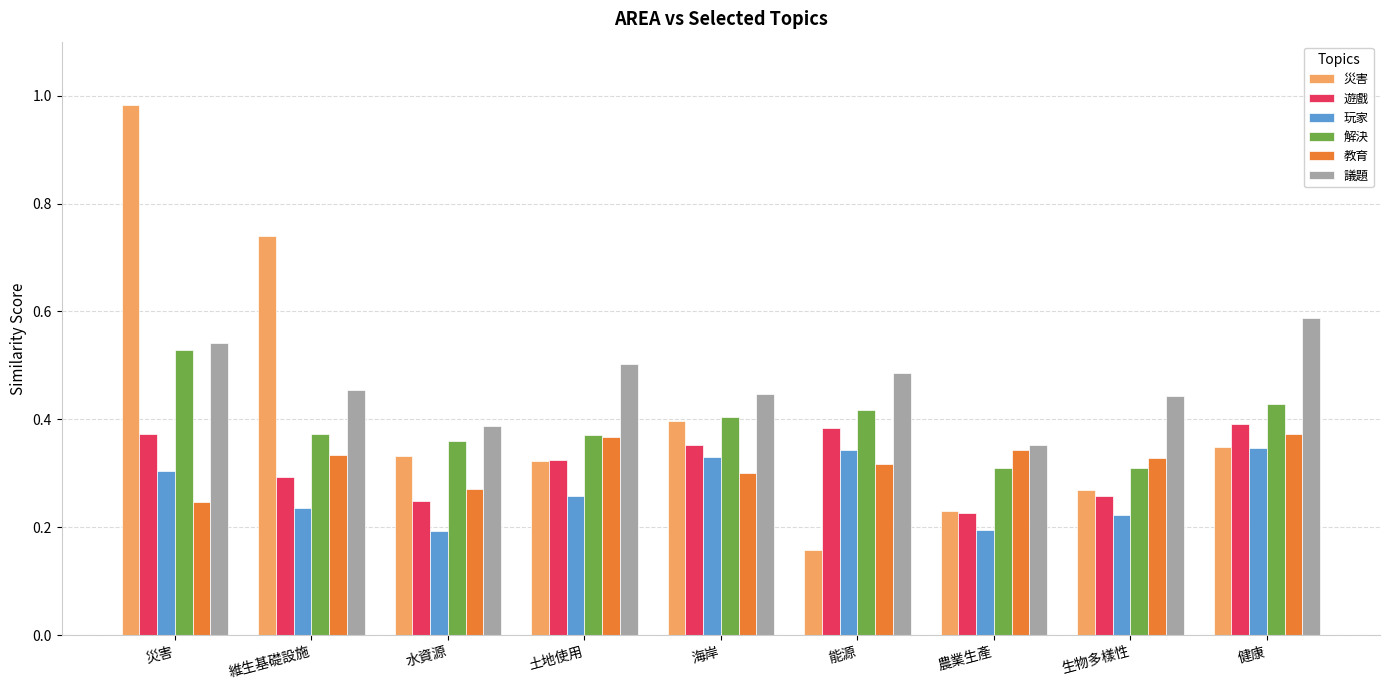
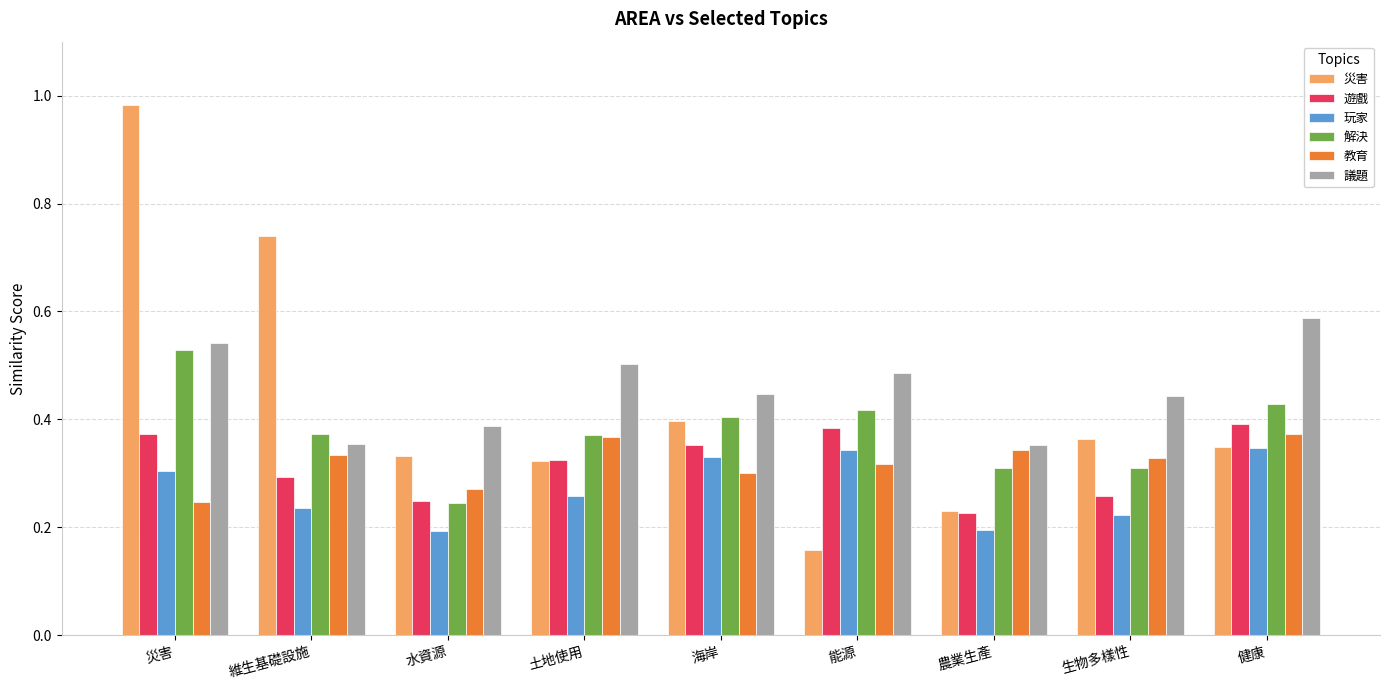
  {
    "災害": {
      "災害": 0.98,
      "維生基礎設施": 0.74,
      "水資源": 0.33,
      "土地使用": 0.32,
      "海岸": 0.40,
      "能源": 0.16,
      "農業生產": 0.23,
-     "生物多樣性": 0.27,
+     "生物多樣性": 0.36,
      "健康": 0.35
    },
    "遊戲": {
      "災害": 0.37,
      "維生基礎設施": 0.29,
      "水資源": 0.25,
      "土地使用": 0.32,
      "海岸": 0.35,
      "能源": 0.38,
      "農業生產": 0.23,
      "生物多樣性": 0.26,
      "健康": 0.39
    },
    "玩家": {
      "災害": 0.31,
      "維生基礎設施": 0.23,
      "水資源": 0.19,
      "土地使用": 0.26,
      "海岸": 0.33,
      "能源": 0.34,
      "農業生產": 0.20,
      "生物多樣性": 0.22,
      "健康": 0.35
    },
    "解決": {
      "災害": 0.53,
      "維生基礎設施": 0.37,
-     "水資源": 0.36,
+     "水資源": 0.25,
      "土地使用": 0.37,
      "海岸": 0.40,
      "能源": 0.42,
      "農業生產": 0.31,
      "生物多樣性": 0.31,
      "健康": 0.43
    },
    "教育": {
      "災害": 0.25,
      "維生基礎設施": 0.33,
      "水資源": 0.27,
      "土地使用": 0.37,
      "海岸": 0.30,
      "能源": 0.32,
      "農業生產": 0.34,
      "生物多樣性": 0.33,
      "健康": 0.37
    },
    "議題": {
      "災害": 0.54,
-     "維生基礎設施": 0.45,
+     "維生基礎設施": 0.35,
      "水資源": 0.39,
      "土地使用": 0.50,
      "海岸": 0.45,
      "能源": 0.49,
      "農業生產": 0.35,
      "生物多樣性": 0.44,
      "健康": 0.59
    }
  }
